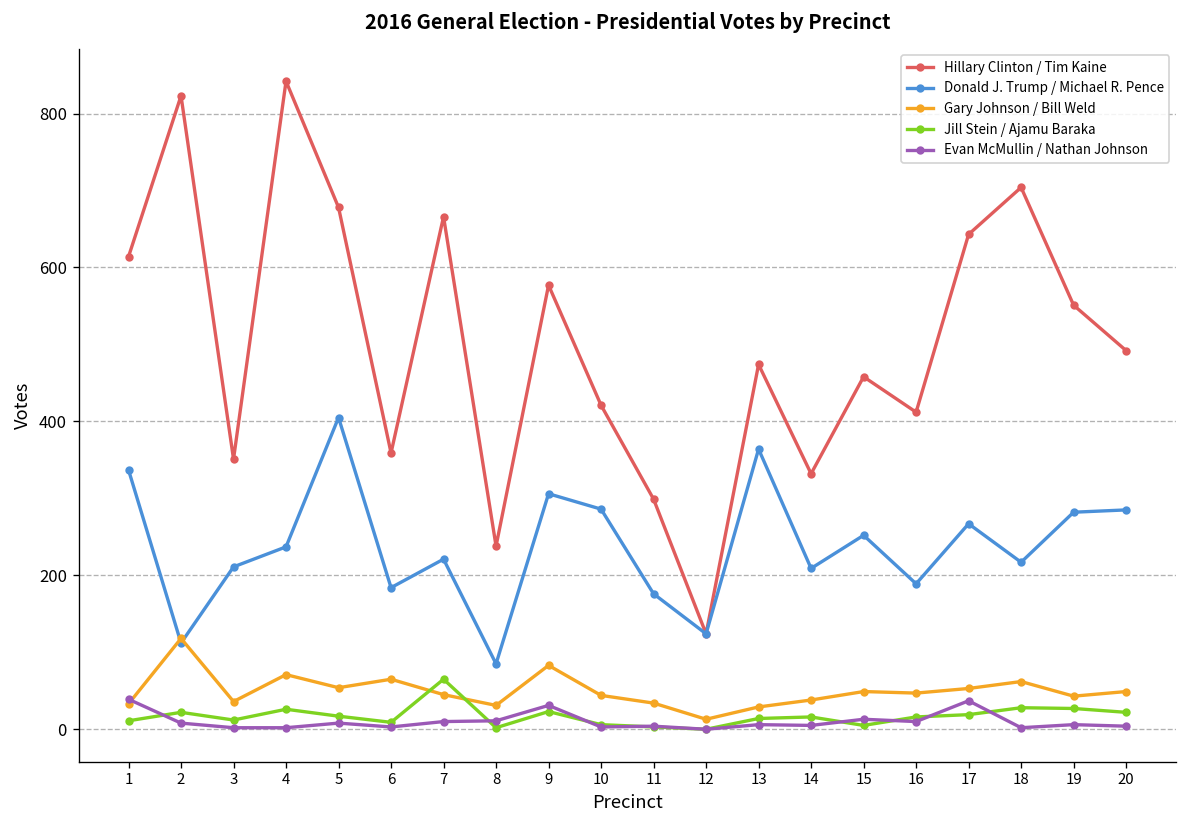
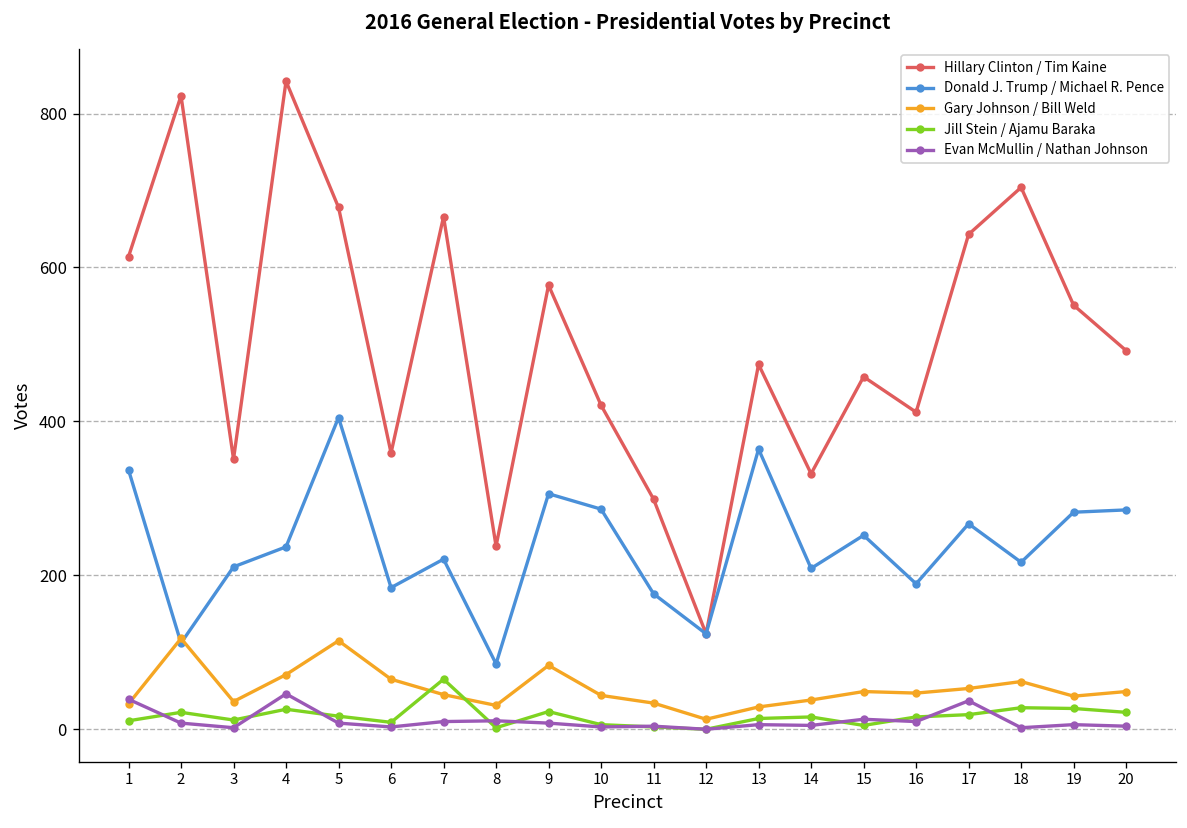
  {
    "Hillary Clinton / Tim Kaine": {
      "1": 610,
      "2": 820,
      "3": 350,
      "4": 840,
      "5": 680,
      "6": 360,
      "7": 670,
      "8": 240,
      "9": 580,
      "10": 420,
      "11": 300,
      "13": 470,
      "14": 330,
      "15": 460,
      "16": 410,
      "17": 640,
      "18": 700,
      "19": 550,
      "20": 490
    },
    "Donald J. Trump / Michael R. Pence": {
      "1": 340,
      "2": 110,
      "3": 210,
      "4": 240,
      "5": 410,
      "6": 180,
      "7": 220,
      "8": 90,
      "9": 310,
      "10": 290,
      "11": 180,
      "13": 360,
      "14": 210,
      "15": 250,
      "16": 190,
      "17": 270,
      "18": 220,
      "19": 280,
      "20": 290
    },
    "Gary Johnson / Bill Weld": {
      "1": 30,
      "2": 120,
      "3": 40,
      "4": 70,
-     "5": 50,
+     "5": 120,
      "6": 70,
      "7": 50,
      "8": 30,
      "9": 80,
      "10": 40,
      "11": 30,
      "12": 10,
      "13": 30,
      "14": 40,
      "15": 50,
      "16": 50,
      "17": 50,
      "18": 60,
      "19": 40,
      "20": 50
    },
    "Jill Stein / Ajamu Baraka": {
      "1": 10,
      "2": 20,
      "3": 10,
      "4": 30,
      "5": 20,
      "6": 10,
      "7": 70,
      "8": 0,
      "9": 20,
      "13": 10,
      "14": 20,
      "15": 10,
      "16": 20,
      "17": 20,
      "18": 30,
      "19": 30,
      "20": 20
    },
    "Evan McMullin / Nathan Johnson": {
      "1": 40,
      "2": 10,
      "3": 0,
-     "4": 0,
+     "4": 50,
      "5": 10,
      "6": 0,
      "7": 10,
      "8": 10,
-     "9": 30,
+     "9": 10,
      "13": 10,
      "14": 10,
      "15": 10,
      "16": 10,
      "17": 40,
      "18": 0,
      "19": 10,
      "20": 0
    }
  }
